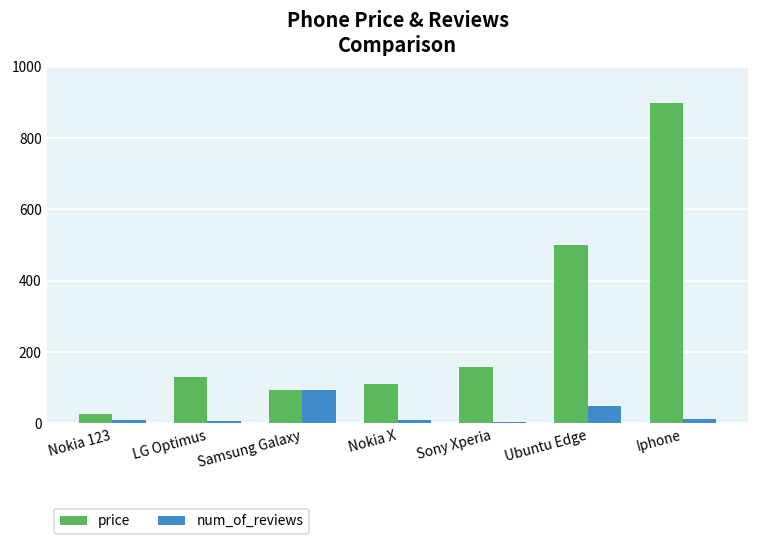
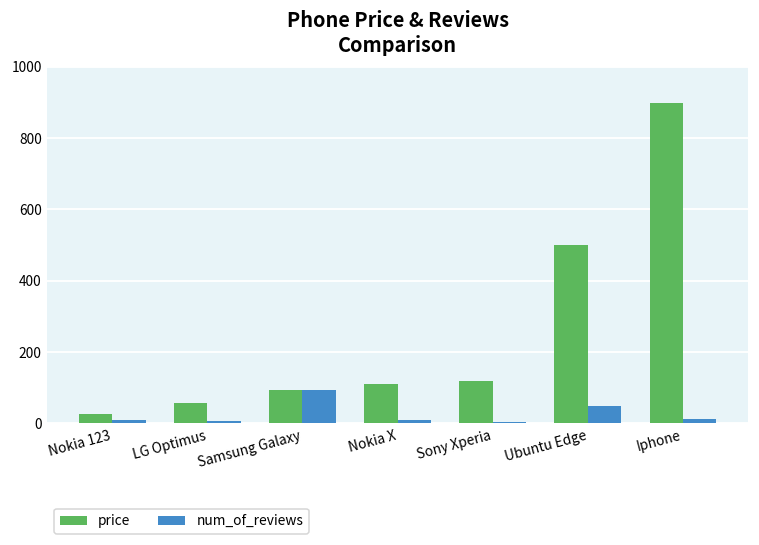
  {
    "price": {
      "Nokia 123": 20,
-     "LG Optimus": 130,
+     "LG Optimus": 60,
      "Samsung Galaxy": 90,
      "Nokia X": 110,
-     "Sony Xperia": 160,
+     "Sony Xperia": 120,
      "Ubuntu Edge": 500,
      "Iphone": 900
    },
    "num_of_reviews": {
      "Nokia 123": 10,
      "Samsung Galaxy": 90,
      "Nokia X": 10,
      "Ubuntu Edge": 50,
      "Iphone": 10
    }
  }
